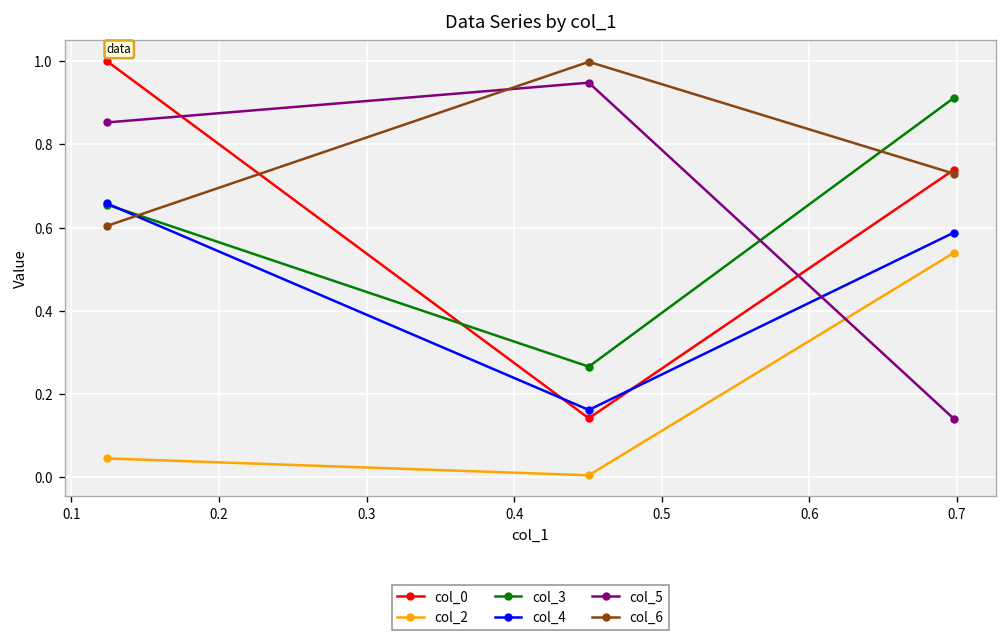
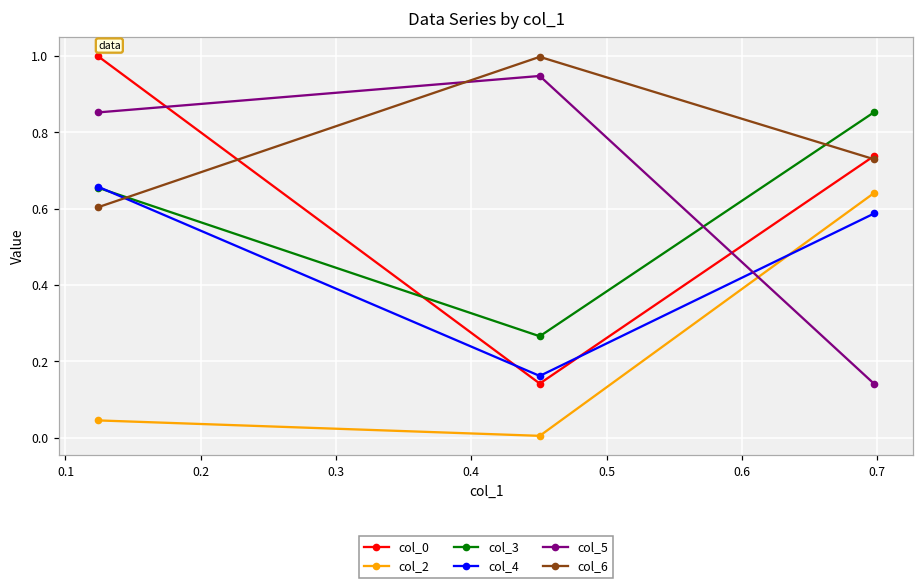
  {
    "col_0": {
      "0.7": 0.74
    },
    "col_2": {
-     "0.7": 0.54
+     "0.7": 0.64
    },
    "col_3": {
-     "0.7": 0.91
+     "0.7": 0.85
    },
    "col_4": {
      "0.7": 0.59
    },
    "col_5": {
      "0.7": 0.14
    },
    "col_6": {
      "0.7": 0.73
    }
  }
